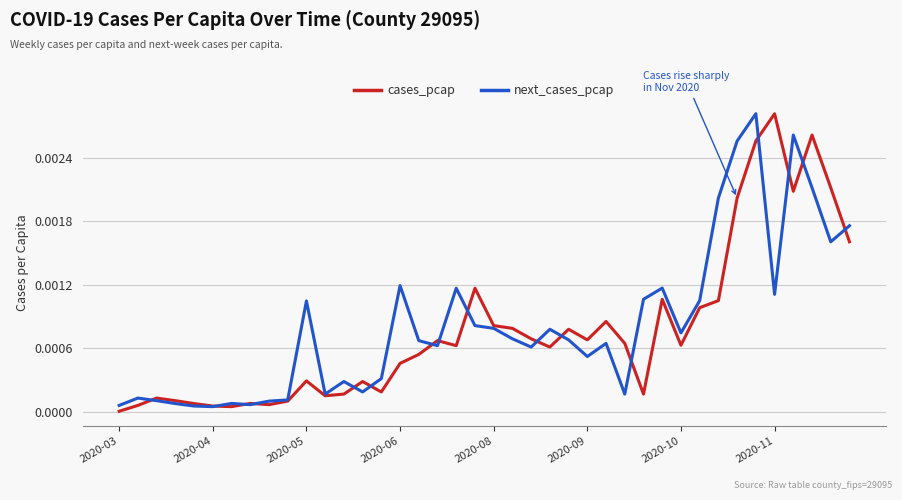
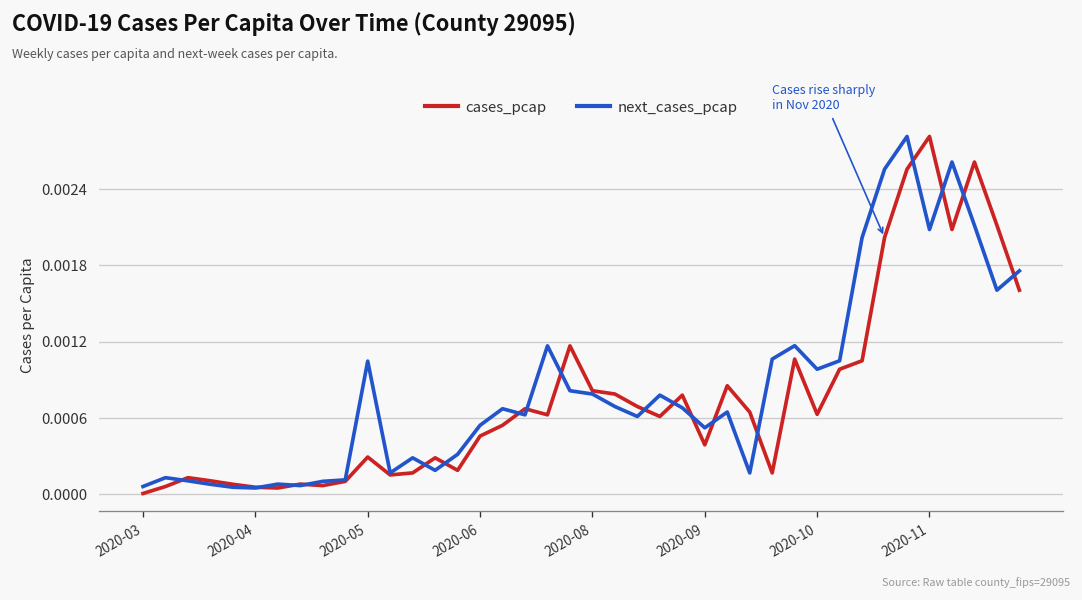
  {
    "cases_pcap": {
      "2020-03": 0.00001,
      "2020-05": 0.00029,
      "2020-06": 0.00046,
      "2020-08": 0.00082,
-     "2020-09": 0.00068,
+     "2020-09": 0.00039,
      "2020-10": 0.00063,
      "2020-11": 0.00281
    },
    "next_cases_pcap": {
      "2020-03": 0.00006,
      "2020-05": 0.00105,
-     "2020-06": 0.00119,
+     "2020-06": 0.00054,
      "2020-08": 0.00079,
      "2020-09": 0.00052,
-     "2020-10": 0.00075,
-     "2020-11": 0.00111
+     "2020-10": 0.00098,
+     "2020-11": 0.00208
    }
  }
